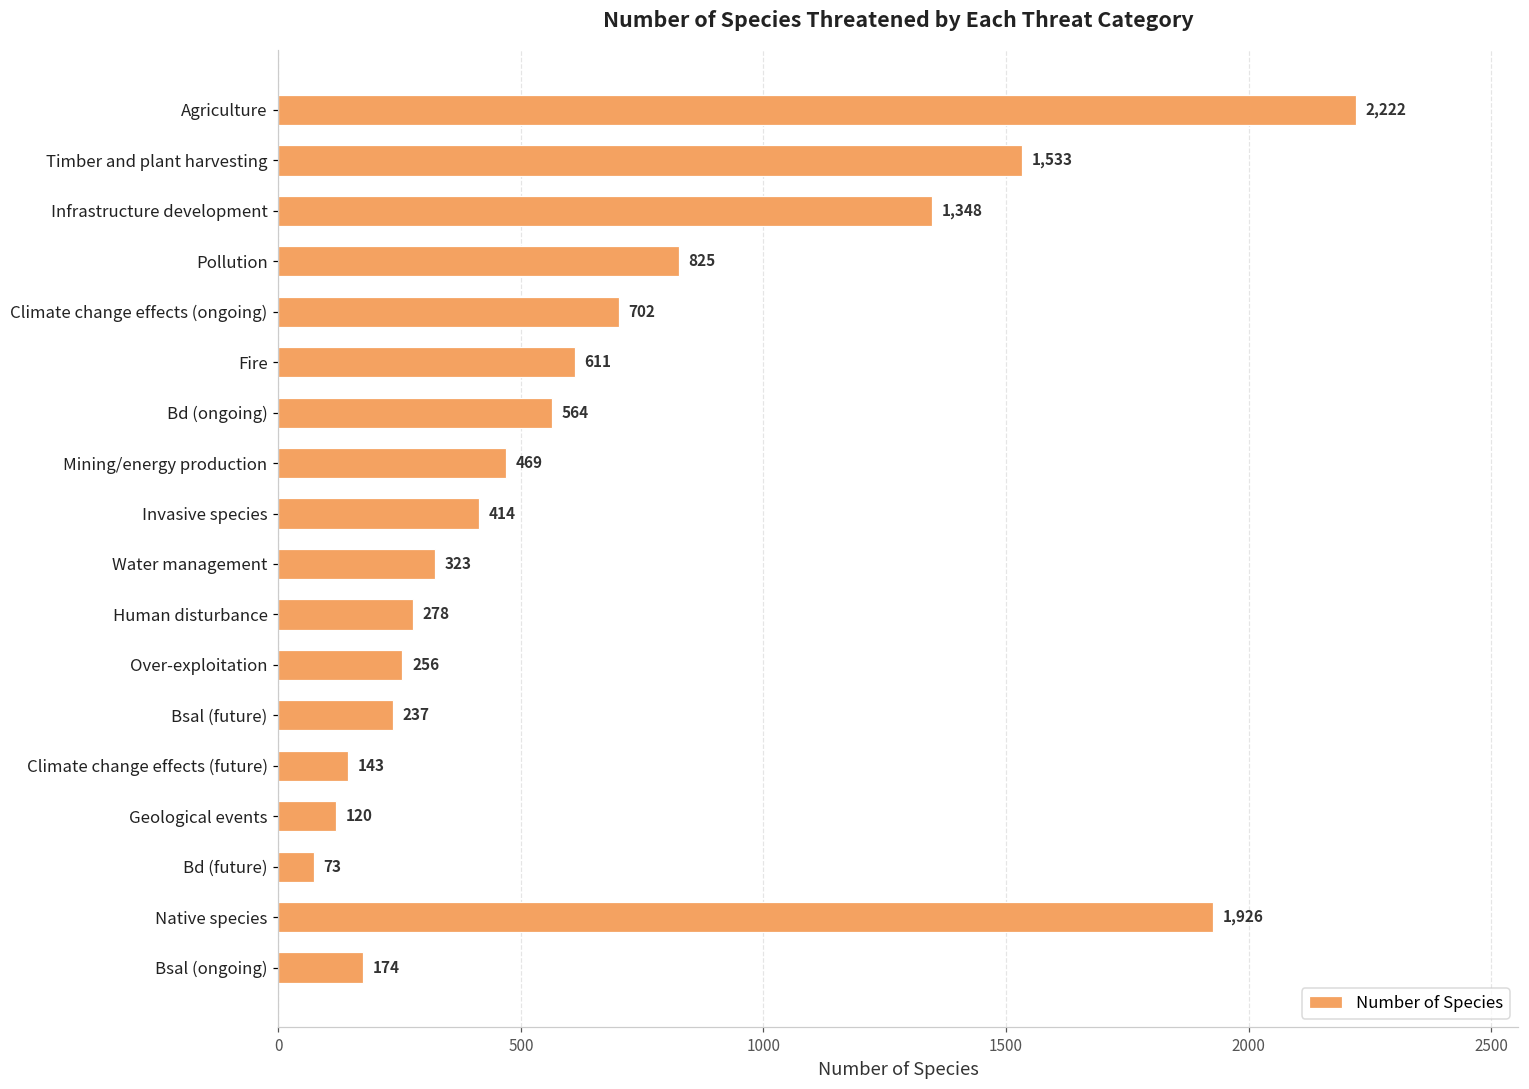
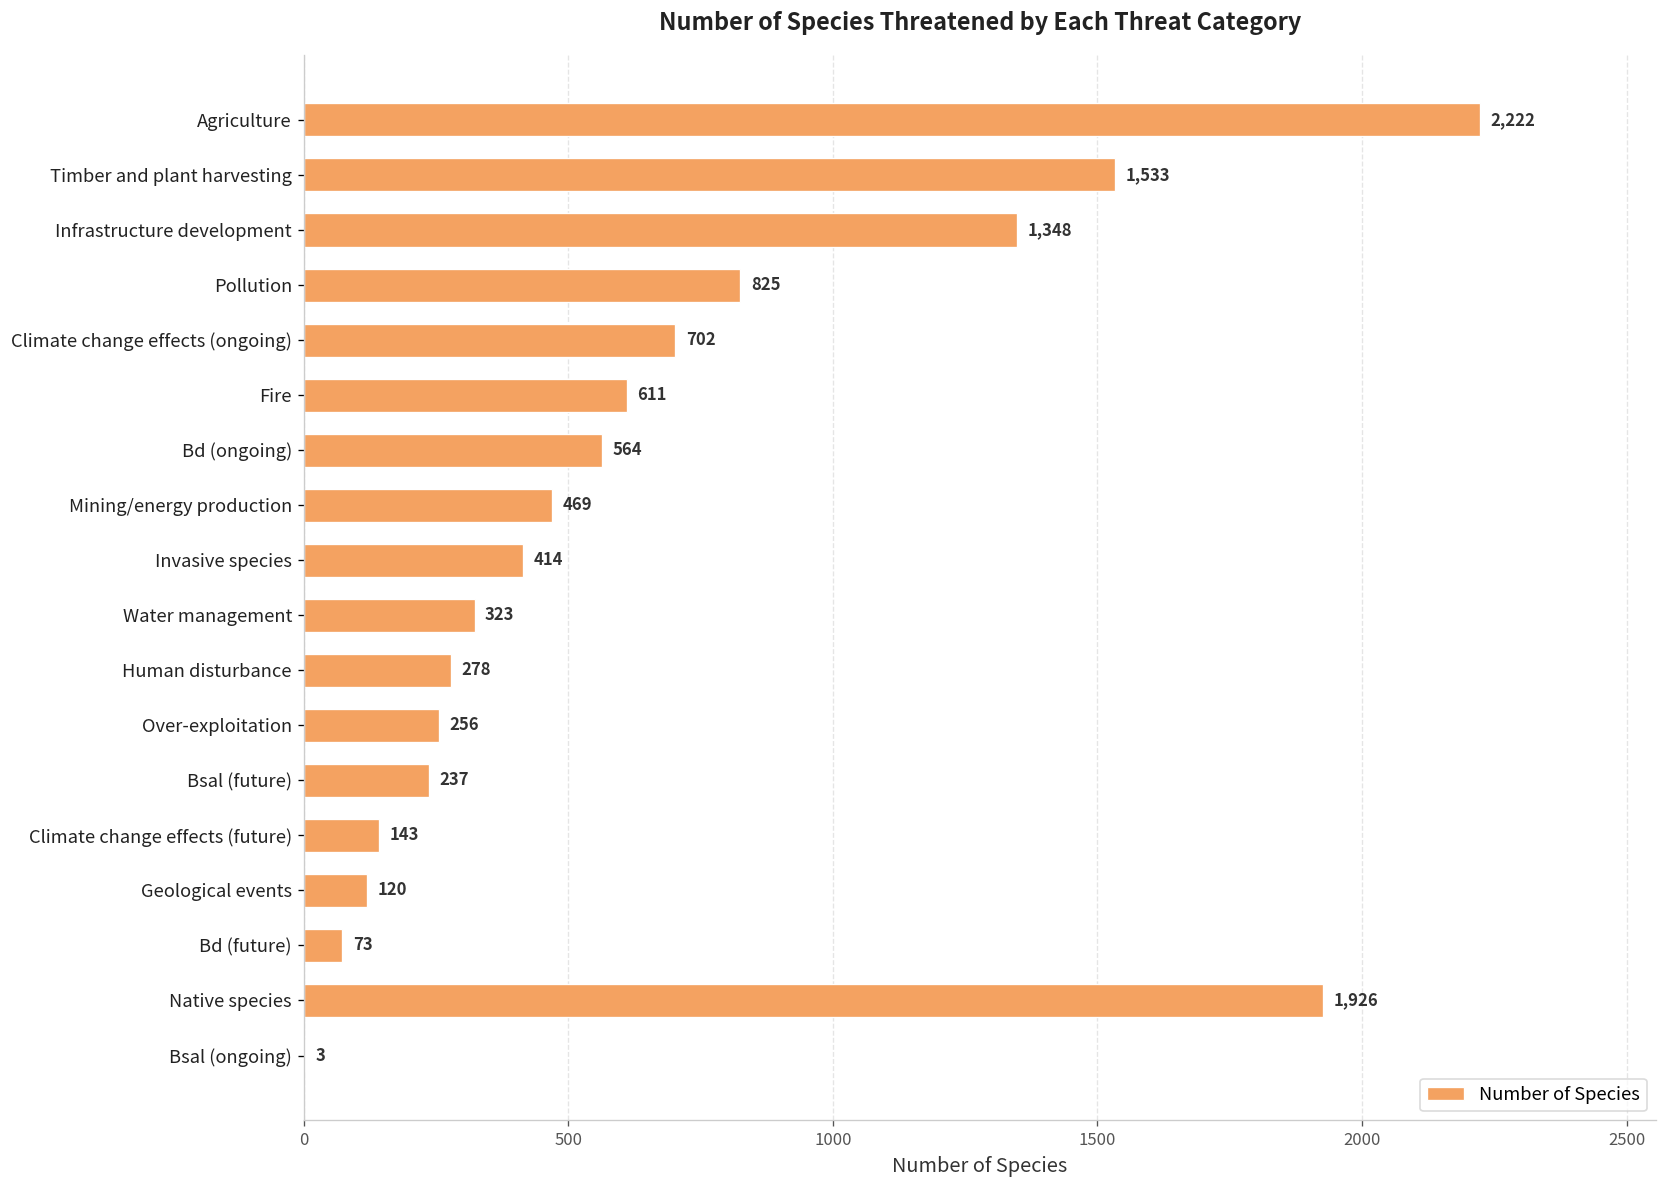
  {
    "Agriculture": "2,222",
    "Timber and plant harvesting": "1,533",
    "Infrastructure development": "1,348",
    "Pollution": "825",
    "Climate change effects (ongoing)": "702",
    "Fire": "611",
    "Bd (ongoing)": "564",
    "Mining/energy production": "469",
    "Invasive species": "414",
    "Water management": "323",
    "Human disturbance": "278",
    "Over-exploitation": "256",
    "Bsal (future)": "237",
    "Climate change effects (future)": "143",
    "Geological events": "120",
    "Bd (future)": "73",
    "Native species": "1,926",
-   "Bsal (ongoing)": "174"
+   "Bsal (ongoing)": "3"
  }
